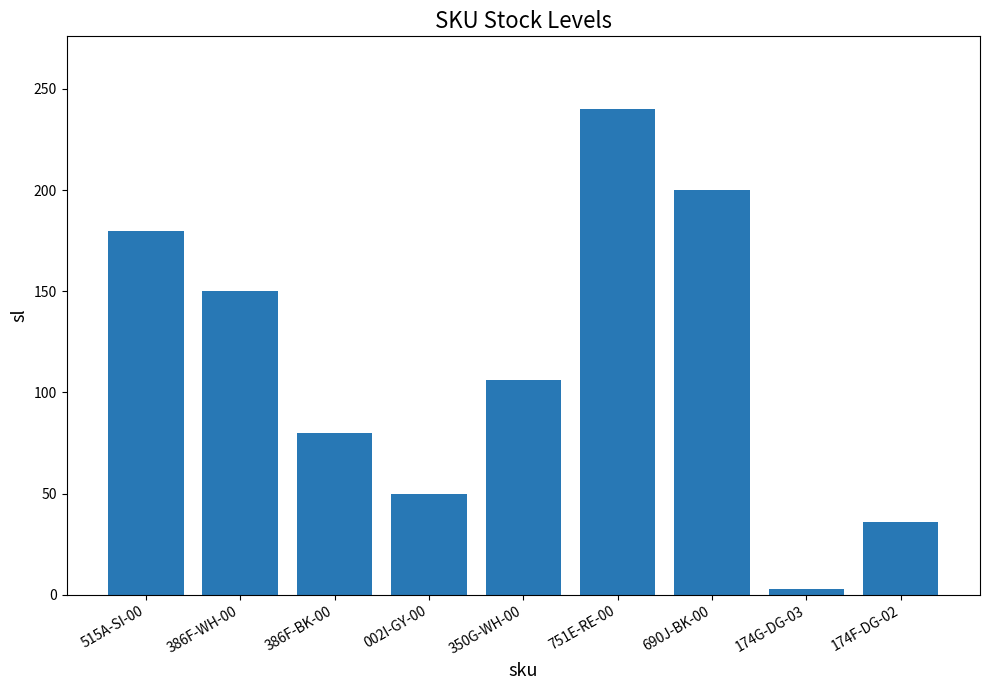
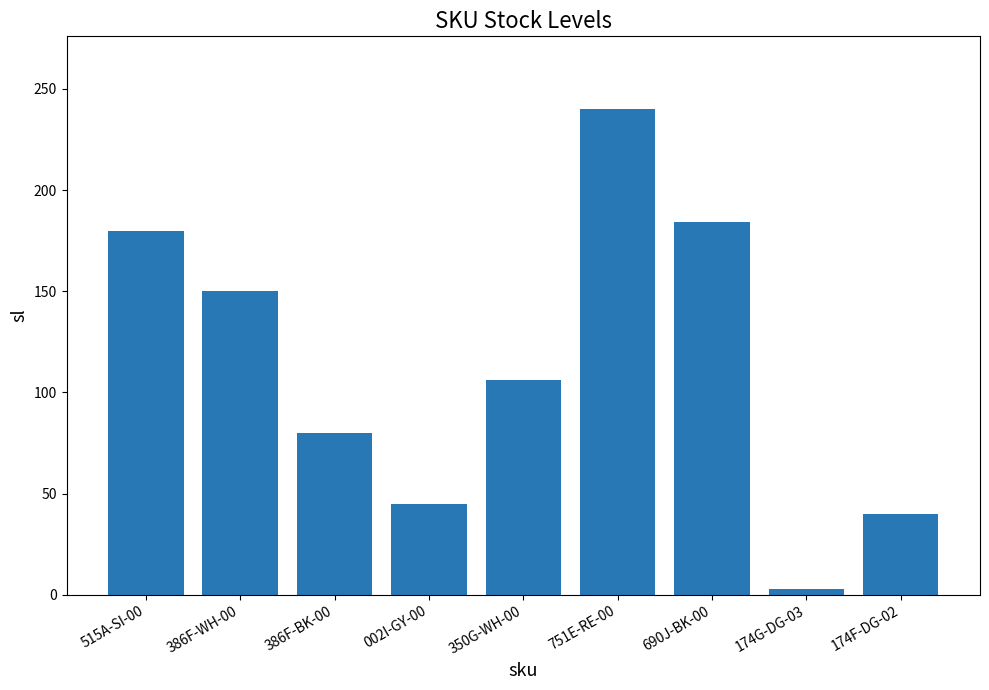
  {
    "515A-SI-00": 180,
    "386F-WH-00": 150,
    "386F-BK-00": 80,
-   "002I-GY-00": 50,
+   "002I-GY-00": 45,
    "350G-WH-00": 106,
    "751E-RE-00": 240,
-   "690J-BK-00": 200,
+   "690J-BK-00": 184,
    "174G-DG-03": 3,
-   "174F-DG-02": 36
+   "174F-DG-02": 40
  }
